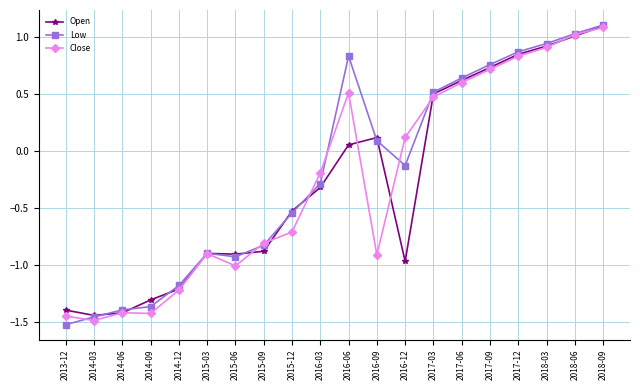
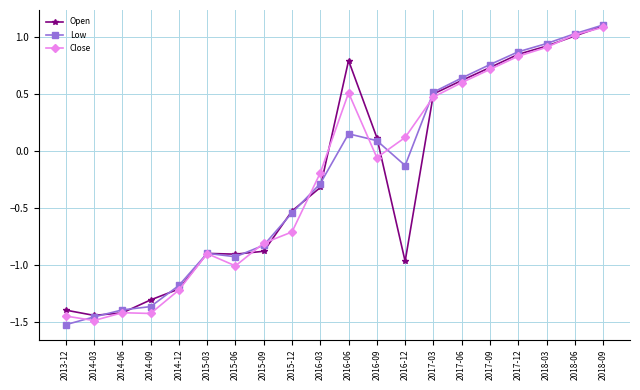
  {
    "Open": {
      "2013-12": -1.40,
      "2014-09": -1.31,
      "2015-06": -0.90,
      "2015-09": -0.88,
      "2016-03": -0.32,
-     "2016-06": 0.06,
+     "2016-06": 0.80,
      "2016-09": 0.12,
      "2016-12": -0.97
    },
    "Low": {
      "2013-12": -1.52,
      "2014-06": -1.39,
      "2014-09": -1.36,
      "2014-12": -1.18,
      "2015-06": -0.93,
      "2016-03": -0.28,
-     "2016-06": 0.84,
+     "2016-06": 0.15,
      "2016-09": 0.09,
      "2016-12": -0.13,
      "2017-09": 0.76
    },
    "Close": {
      "2013-12": -1.45,
      "2014-03": -1.49,
      "2014-09": -1.42,
      "2015-06": -1.01,
      "2015-12": -0.71,
      "2016-03": -0.19,
      "2016-06": 0.51,
-     "2016-09": -0.91,
+     "2016-09": -0.06,
      "2016-12": 0.12,
      "2017-03": 0.48
    }
  }
